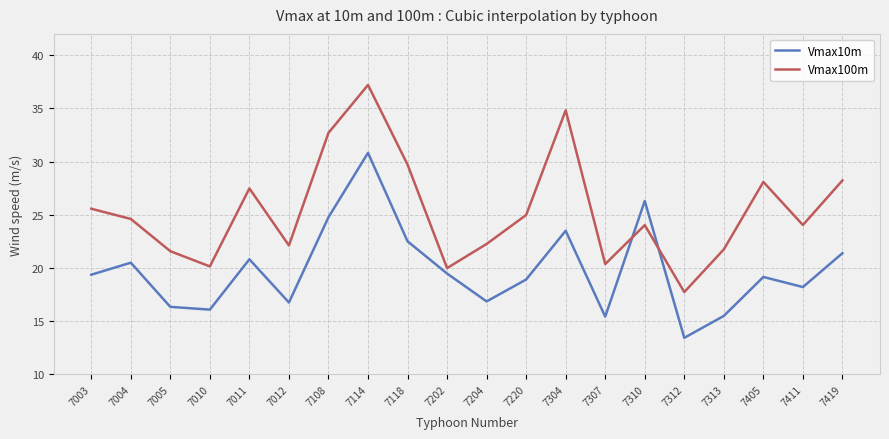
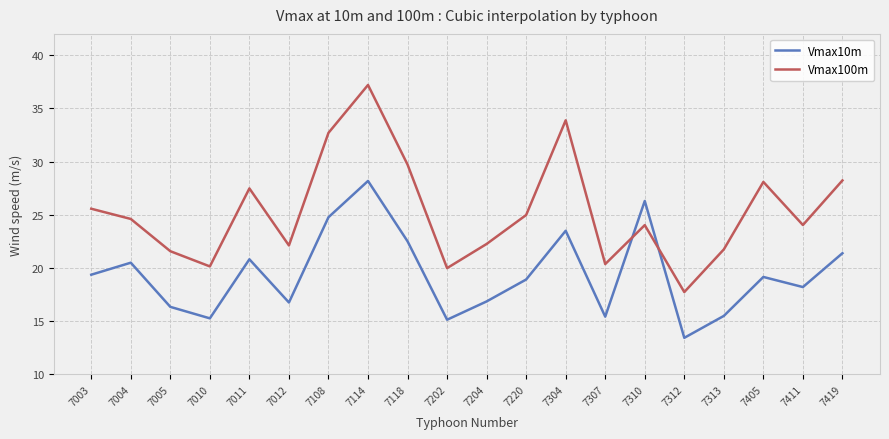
  {
    "Vmax10m": {
      "7003": 19.4,
      "7004": 20.5,
      "7005": 16.4,
-     "7010": 16.1,
+     "7010": 15.3,
      "7011": 20.8,
      "7012": 16.8,
      "7108": 24.8,
-     "7114": 30.8,
+     "7114": 28.2,
      "7118": 22.5,
-     "7202": 19.5,
+     "7202": 15.1,
      "7204": 16.9,
      "7220": 18.9,
      "7304": 23.5,
      "7307": 15.4,
      "7310": 26.3,
      "7312": 13.4,
      "7313": 15.5,
      "7405": 19.2,
      "7411": 18.2,
      "7419": 21.4
    },
    "Vmax100m": {
      "7003": 25.6,
      "7004": 24.6,
      "7005": 21.6,
      "7010": 20.2,
      "7011": 27.5,
      "7012": 22.1,
      "7108": 32.7,
      "7114": 37.2,
      "7118": 29.7,
      "7202": 20.0,
      "7204": 22.3,
      "7220": 25.0,
-     "7304": 34.8,
+     "7304": 33.9,
      "7307": 20.4,
      "7310": 24.0,
      "7312": 17.7,
      "7313": 21.8,
      "7405": 28.1,
      "7411": 24.0,
      "7419": 28.2
    }
  }
